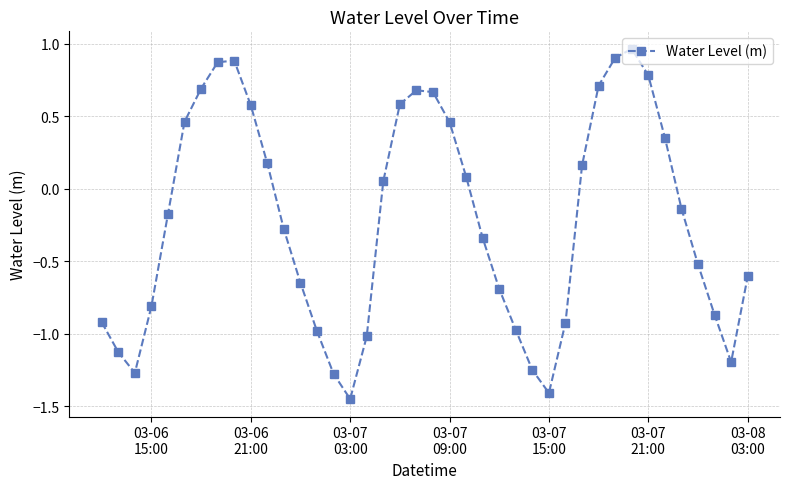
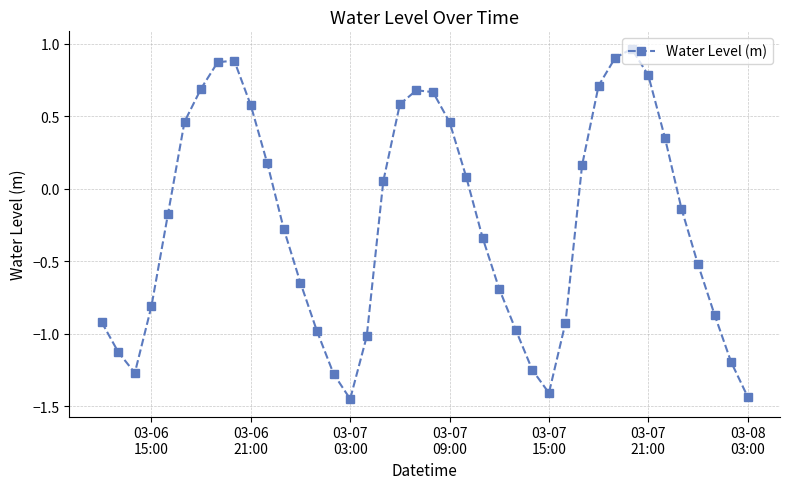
  {
    "03-06 15:00": -0.81,
    "03-06 21:00": 0.58,
    "03-07 03:00": -1.45,
    "03-07 09:00": 0.46,
    "03-07 15:00": -1.41,
    "03-07 21:00": 0.78,
-   "03-08 03:00": -0.60
+   "03-08 03:00": -1.43
  }
